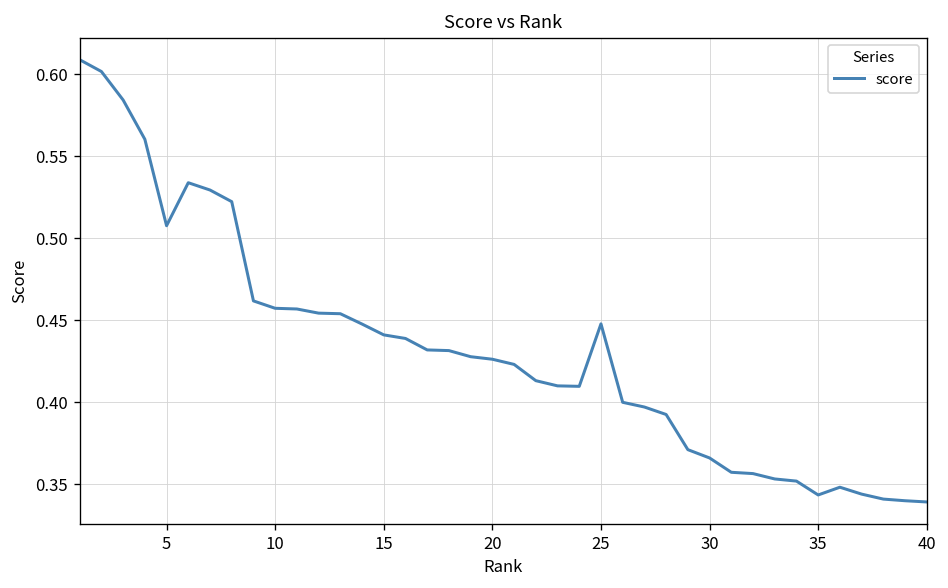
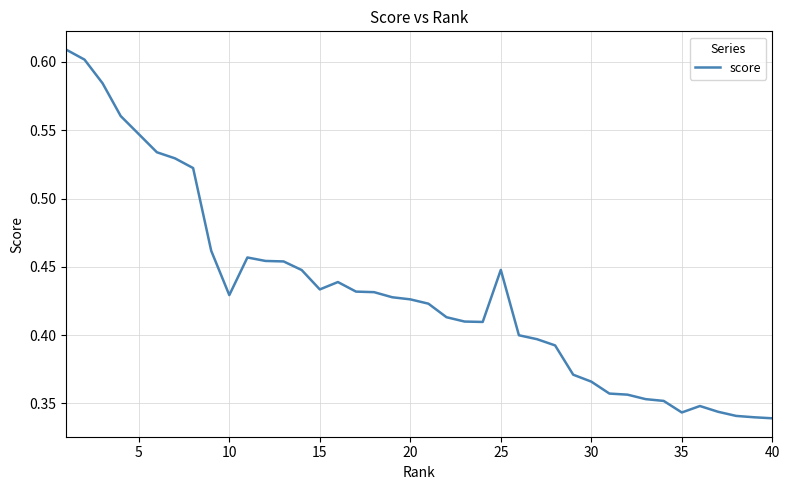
  {
-   "5": 0.508,
-   "10": 0.457,
-   "15": 0.441,
+   "5": 0.547,
+   "10": 0.429,
+   "15": 0.433,
    "20": 0.426,
    "25": 0.448,
    "30": 0.366,
    "35": 0.343,
    "40": 0.339
  }
